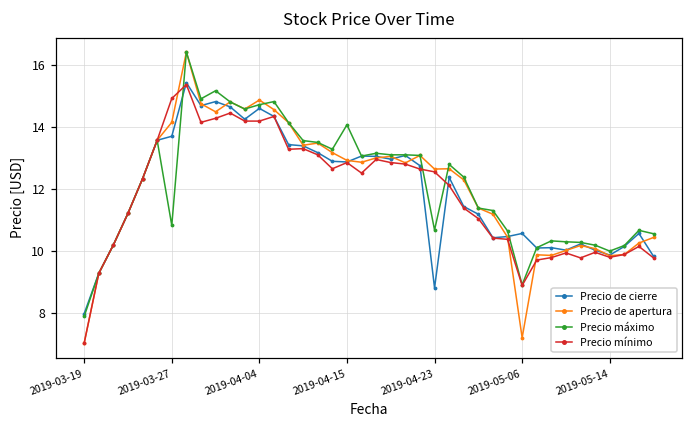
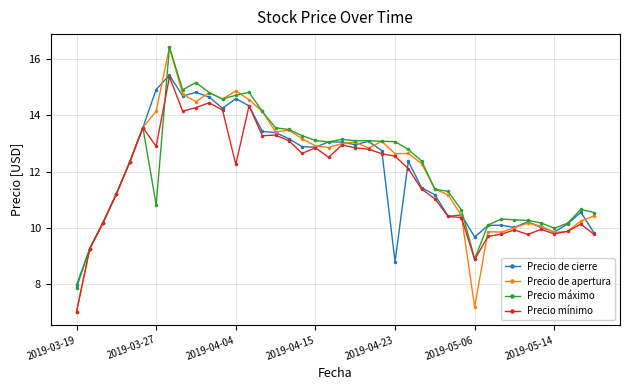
  {
    "Precio de cierre": {
-     "2019-03-27": 13.7,
+     "2019-03-27": 14.9,
      "2019-04-04": 14.6,
      "2019-04-23": 8.8,
-     "2019-05-06": 10.6
+     "2019-05-06": 9.7
    },
    "Precio de apertura": {
      "2019-03-27": 14.2,
      "2019-04-04": 14.9,
      "2019-05-06": 7.2
    },
    "Precio máximo": {
      "2019-03-27": 10.8,
      "2019-04-04": 14.7,
-     "2019-04-15": 14.1,
-     "2019-04-23": 10.7,
+     "2019-04-15": 13.1,
+     "2019-04-23": 13.1,
      "2019-05-14": 10.0
    },
    "Precio mínimo": {
-     "2019-03-27": 14.9,
-     "2019-04-04": 14.2
+     "2019-03-27": 12.9,
+     "2019-04-04": 12.3
    }
  }
